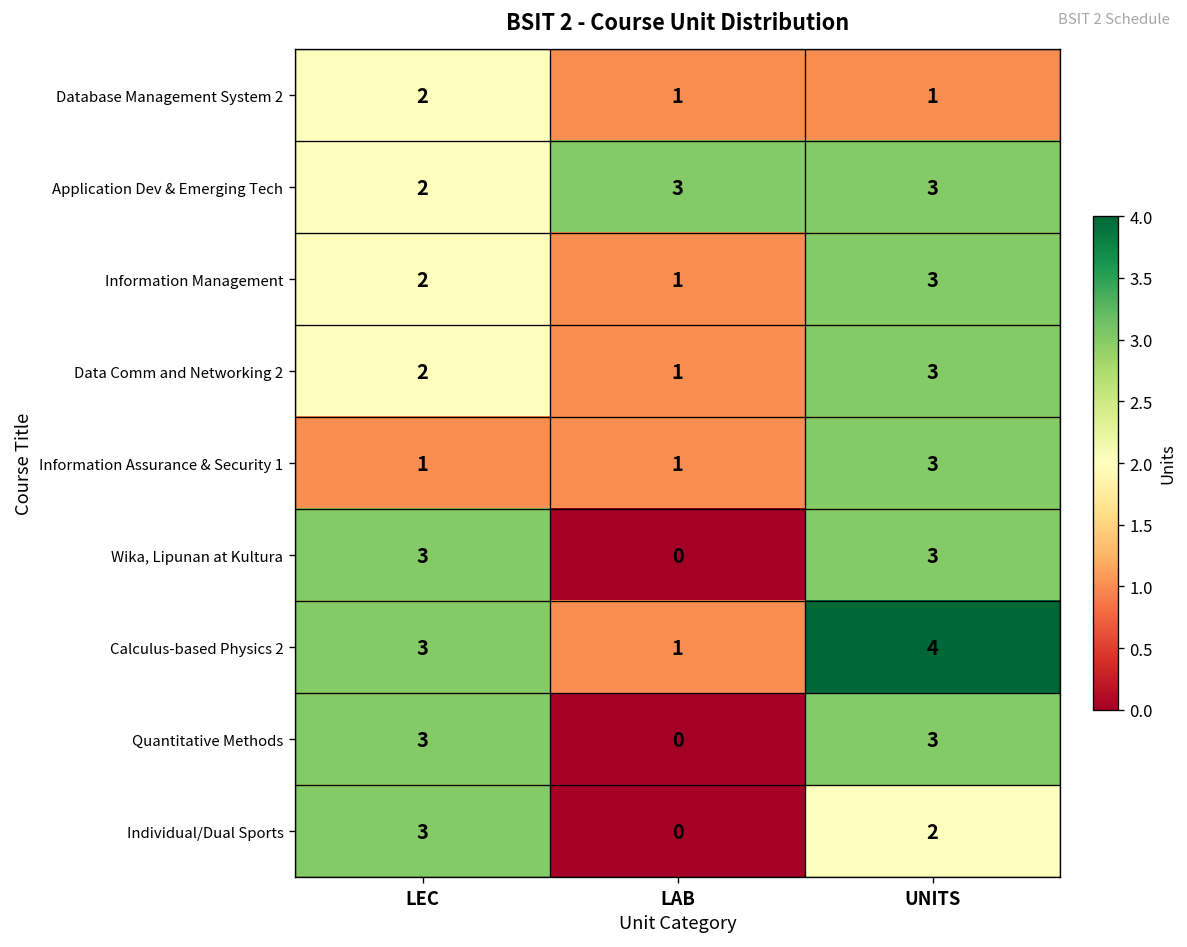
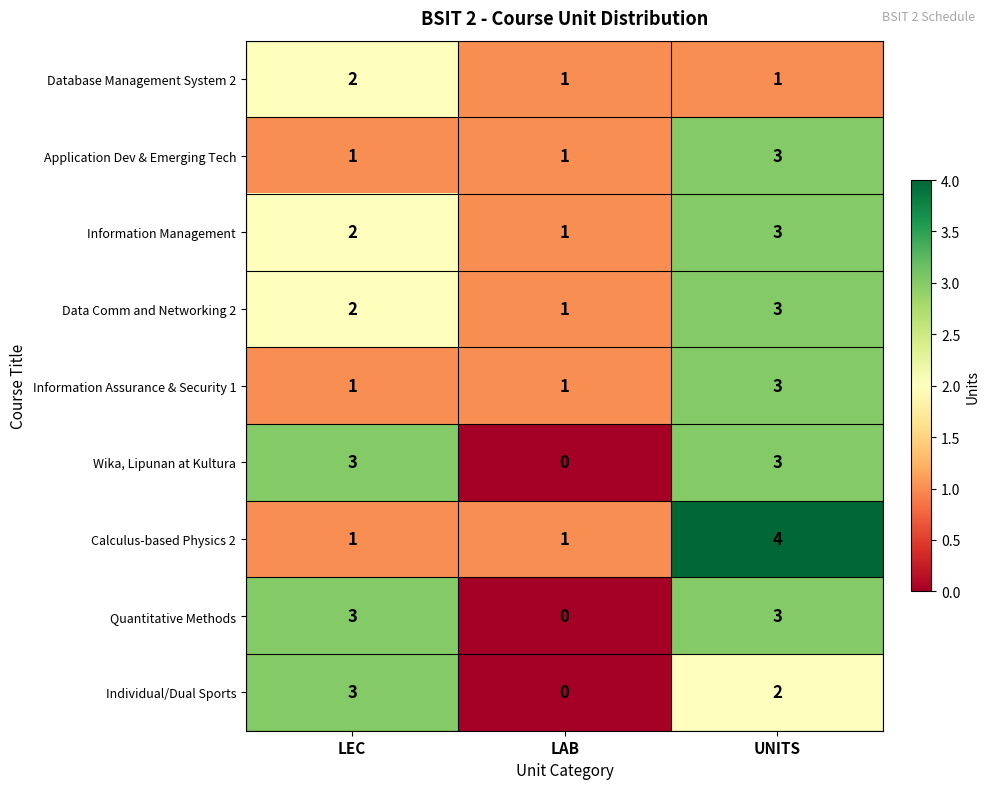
  {
    "Database Management System 2": {
      "LEC": 2,
      "LAB": 1,
      "UNITS": 1
    },
    "Application Dev & Emerging Tech": {
-     "LEC": 2,
-     "LAB": 3,
+     "LEC": 1,
+     "LAB": 1,
      "UNITS": 3
    },
    "Information Management": {
      "LEC": 2,
      "LAB": 1,
      "UNITS": 3
    },
    "Data Comm and Networking 2": {
      "LEC": 2,
      "LAB": 1,
      "UNITS": 3
    },
    "Information Assurance & Security 1": {
      "LEC": 1,
      "LAB": 1,
      "UNITS": 3
    },
    "Wika, Lipunan at Kultura": {
      "LEC": 3,
      "LAB": 0,
      "UNITS": 3
    },
    "Calculus-based Physics 2": {
-     "LEC": 3,
+     "LEC": 1,
      "LAB": 1,
      "UNITS": 4
    },
    "Quantitative Methods": {
      "LEC": 3,
      "LAB": 0,
      "UNITS": 3
    },
    "Individual/Dual Sports": {
      "LEC": 3,
      "LAB": 0,
      "UNITS": 2
    }
  }
